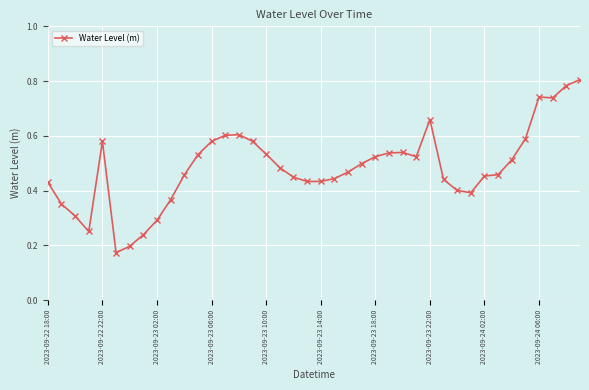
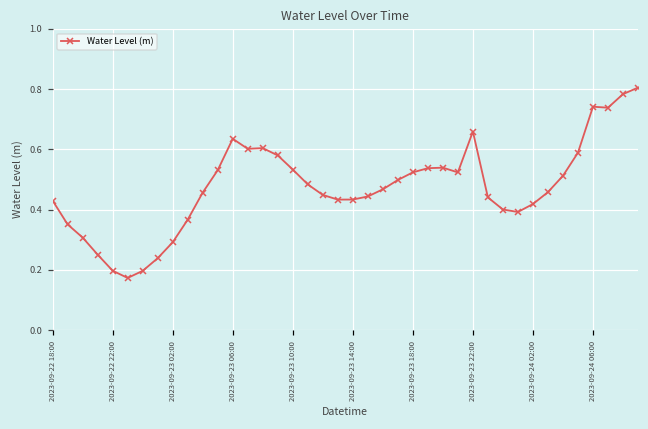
  {
    "2023-09-22 18:00": 0.43,
-   "2023-09-22 22:00": 0.58,
+   "2023-09-22 22:00": 0.20,
    "2023-09-23 02:00": 0.29,
-   "2023-09-23 06:00": 0.58,
+   "2023-09-23 06:00": 0.64,
    "2023-09-23 10:00": 0.53,
    "2023-09-23 14:00": 0.43,
    "2023-09-23 18:00": 0.52,
    "2023-09-23 22:00": 0.66,
-   "2023-09-24 02:00": 0.45,
+   "2023-09-24 02:00": 0.42,
    "2023-09-24 06:00": 0.74
  }
